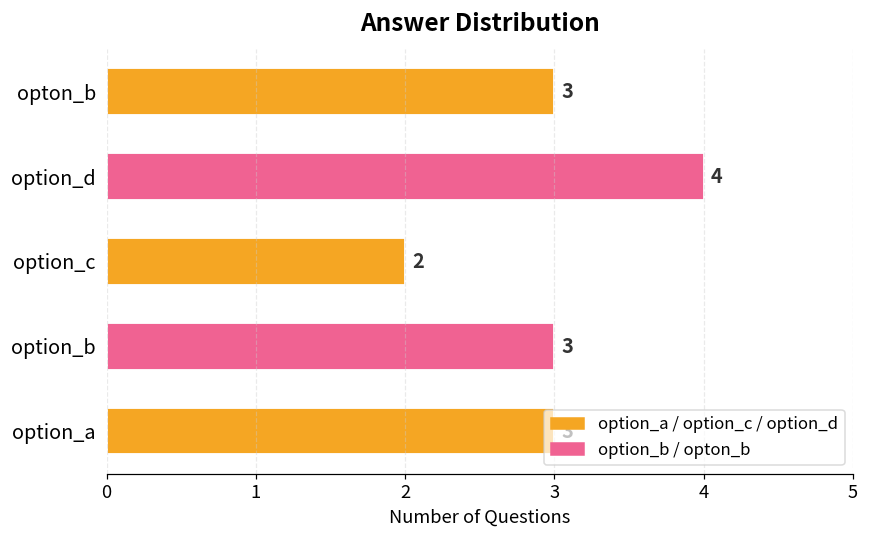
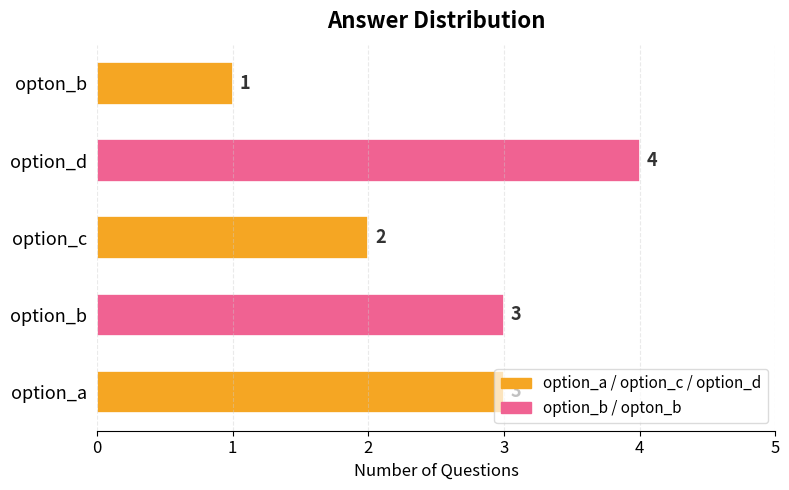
  {
-   "opton_b": 3,
+   "opton_b": 1,
    "option_d": 4,
    "option_c": 2,
    "option_b": 3
  }
